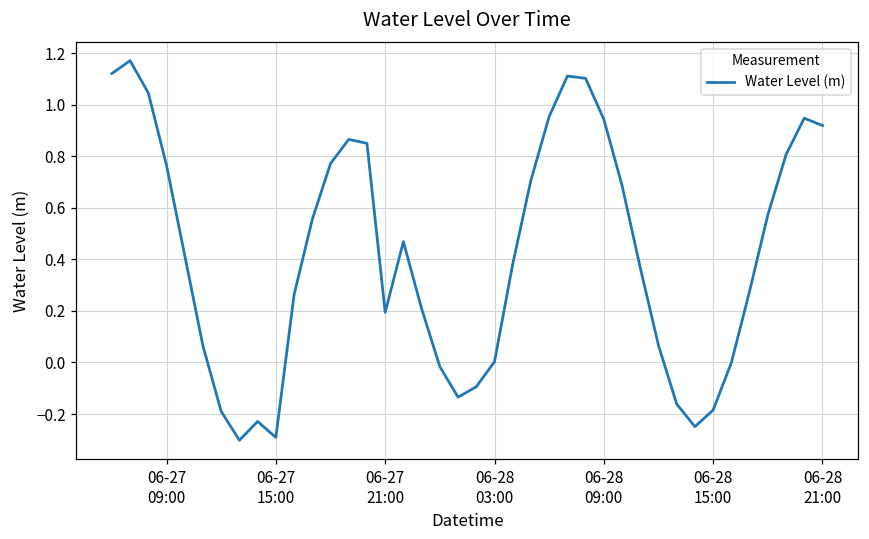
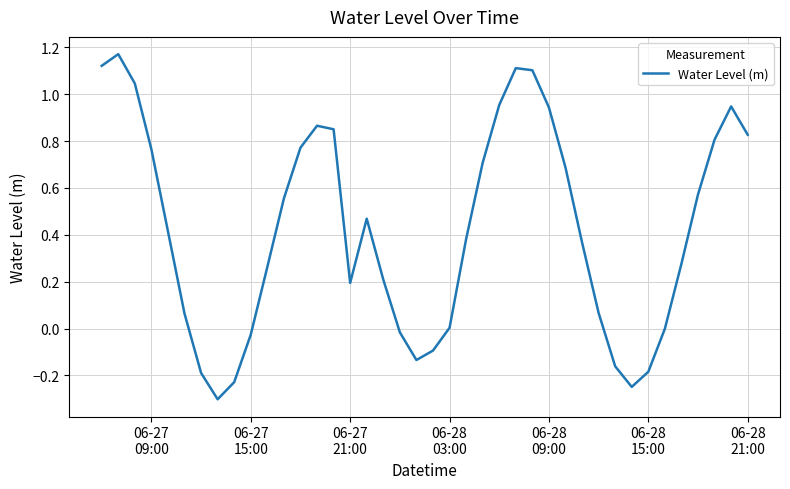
  {
    "06-27 09:00": 0.76,
-   "06-27 15:00": -0.29,
+   "06-27 15:00": -0.03,
    "06-27 21:00": 0.19,
    "06-28 03:00": 0.00,
    "06-28 09:00": 0.94,
    "06-28 15:00": -0.18,
-   "06-28 21:00": 0.92
+   "06-28 21:00": 0.83
  }
